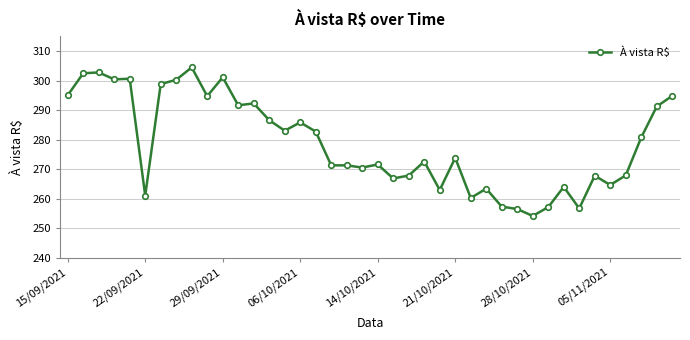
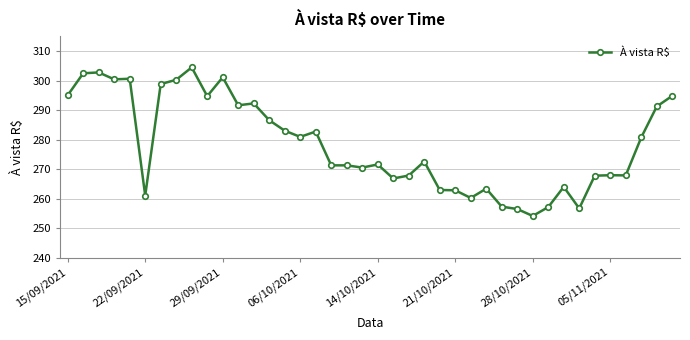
  {
    "15/09/2021": 295,
    "22/09/2021": 261,
    "29/09/2021": 301,
-   "06/10/2021": 286,
+   "06/10/2021": 281,
    "14/10/2021": 272,
-   "21/10/2021": 274,
+   "21/10/2021": 263,
    "28/10/2021": 254,
-   "05/11/2021": 265
+   "05/11/2021": 268
  }
